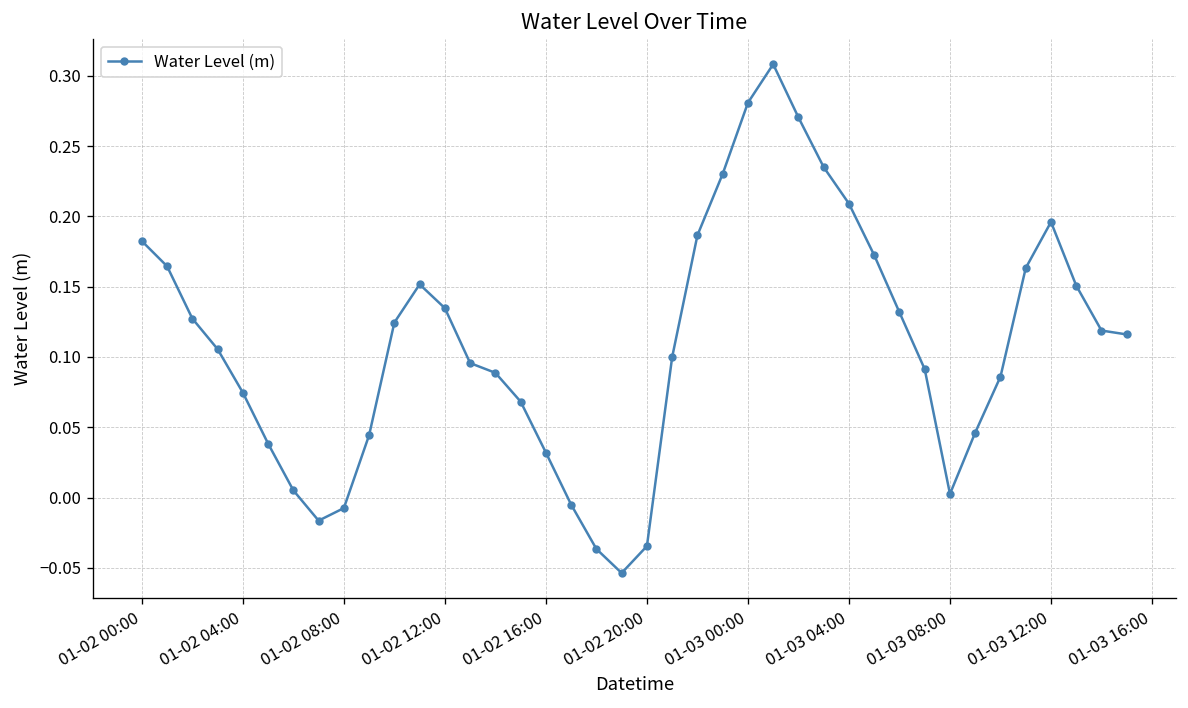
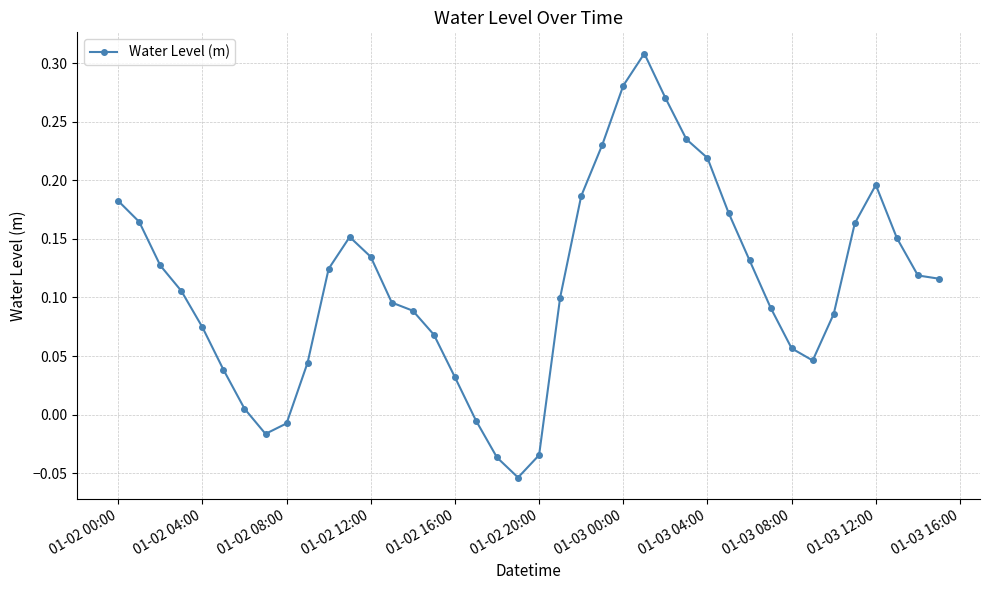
  {
    "01-02 00:00": 0.182,
    "01-02 04:00": 0.075,
    "01-02 08:00": -0.007,
    "01-02 12:00": 0.135,
    "01-02 16:00": 0.032,
    "01-02 20:00": -0.034,
    "01-03 00:00": 0.281,
-   "01-03 04:00": 0.209,
-   "01-03 08:00": 0.003,
+   "01-03 04:00": 0.219,
+   "01-03 08:00": 0.057,
    "01-03 12:00": 0.196
  }
